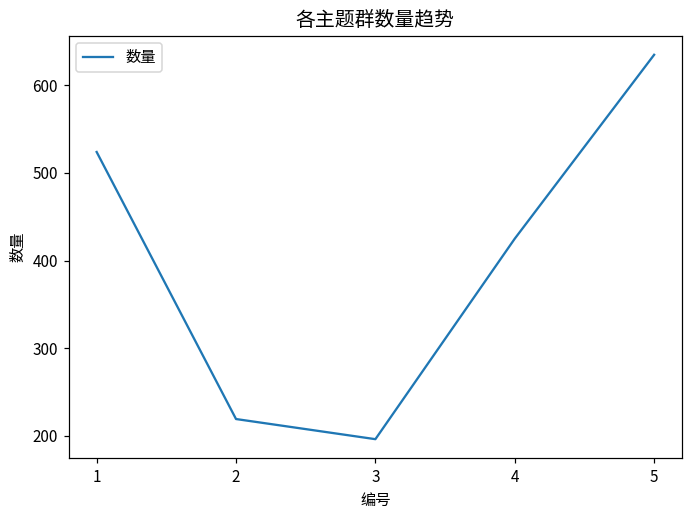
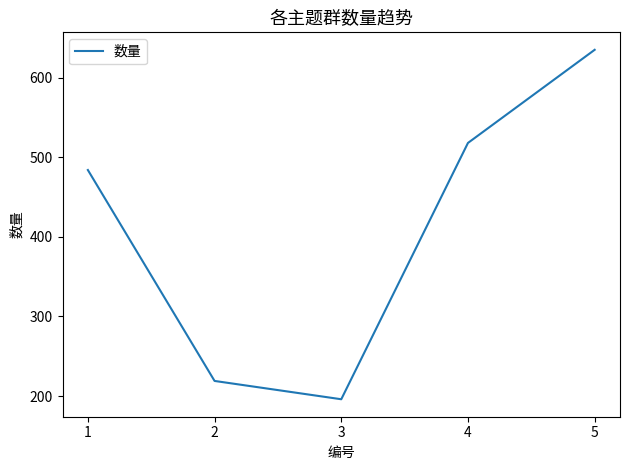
  {
-   "1": 520,
+   "1": 480,
    "2": 220,
    "3": 200,
-   "4": 430,
+   "4": 520,
    "5": 640
  }
